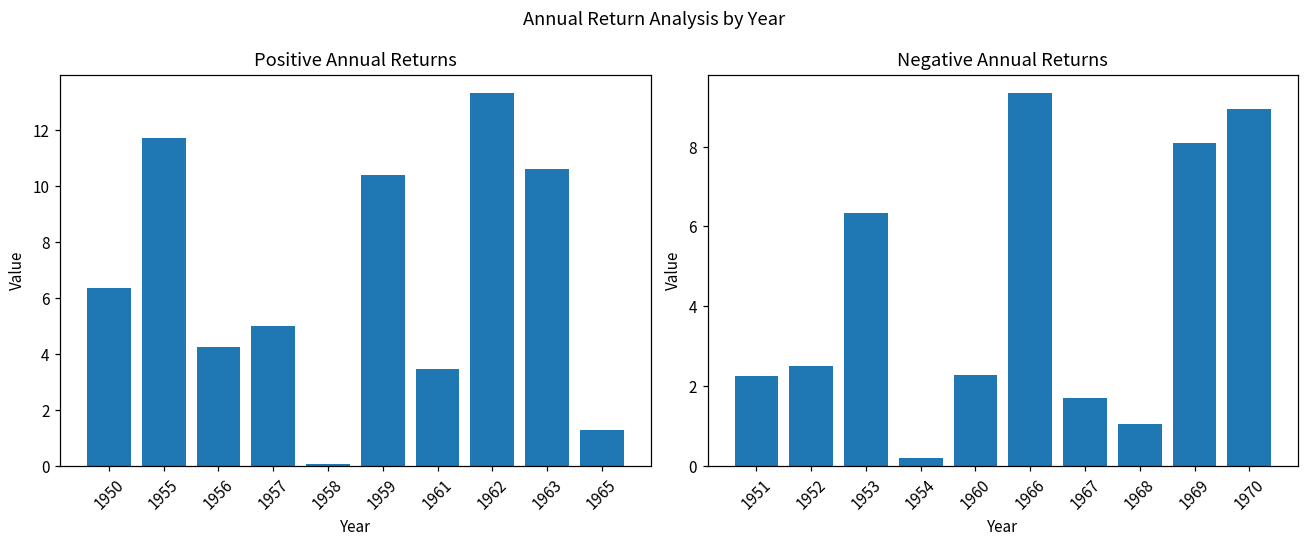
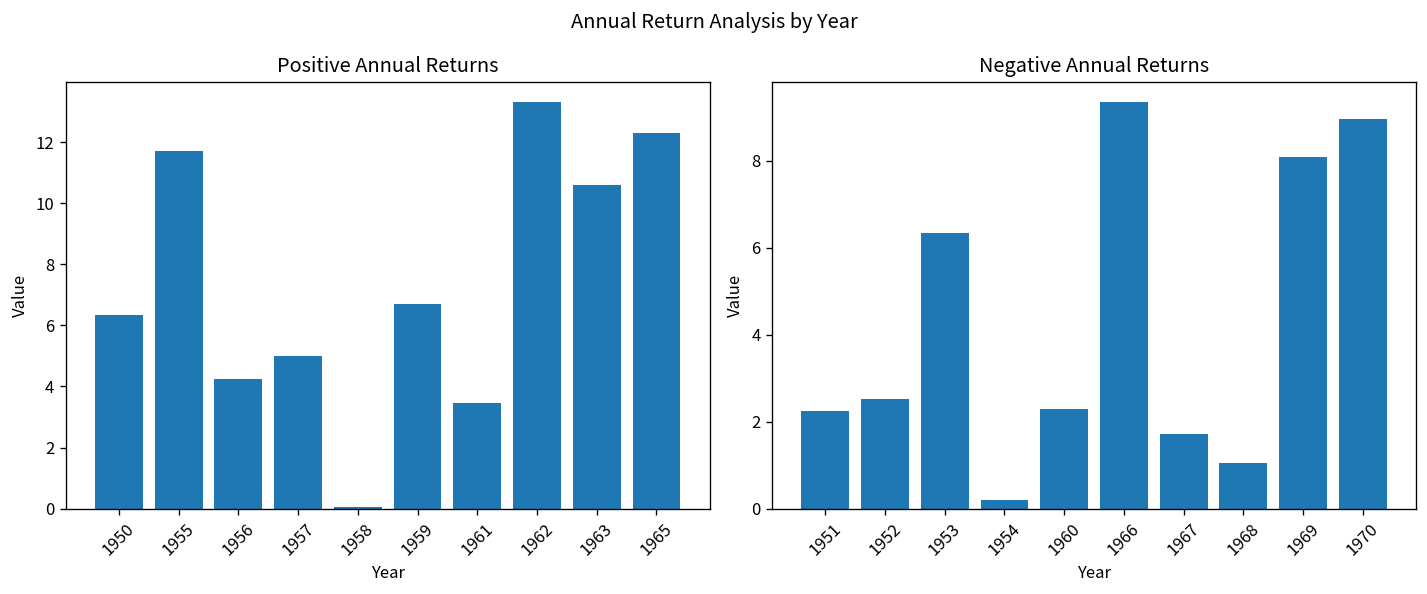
  {
    "Positive Annual Returns": {
      "1950": 6.3,
      "1955": 11.7,
      "1956": 4.2,
      "1957": 5.0,
-     "1959": 10.4,
+     "1959": 6.7,
      "1961": 3.5,
      "1962": 13.3,
      "1963": 10.6,
-     "1965": 1.3
+     "1965": 12.3
    },
    "Negative Annual Returns": {
      "1951": 2.3,
      "1952": 2.5,
      "1953": 6.3,
      "1954": 0.2,
      "1960": 2.3,
      "1966": 9.3,
      "1967": 1.7,
      "1968": 1.0,
      "1969": 8.1,
      "1970": 9.0
    }
  }
